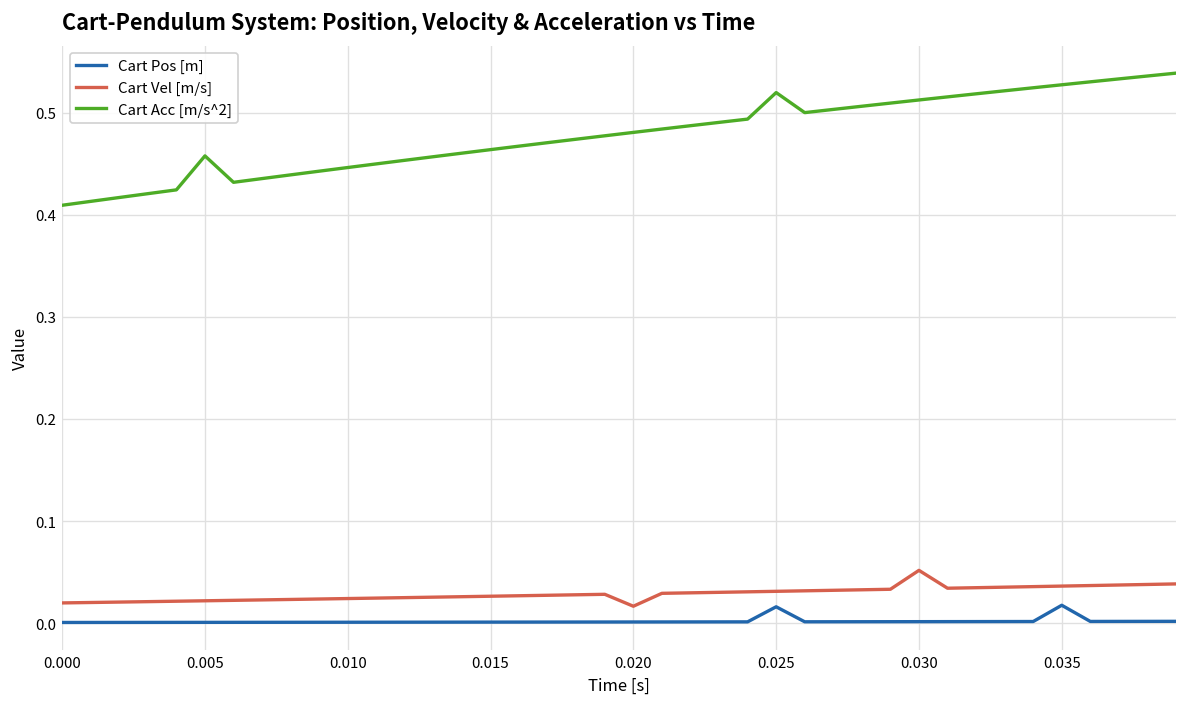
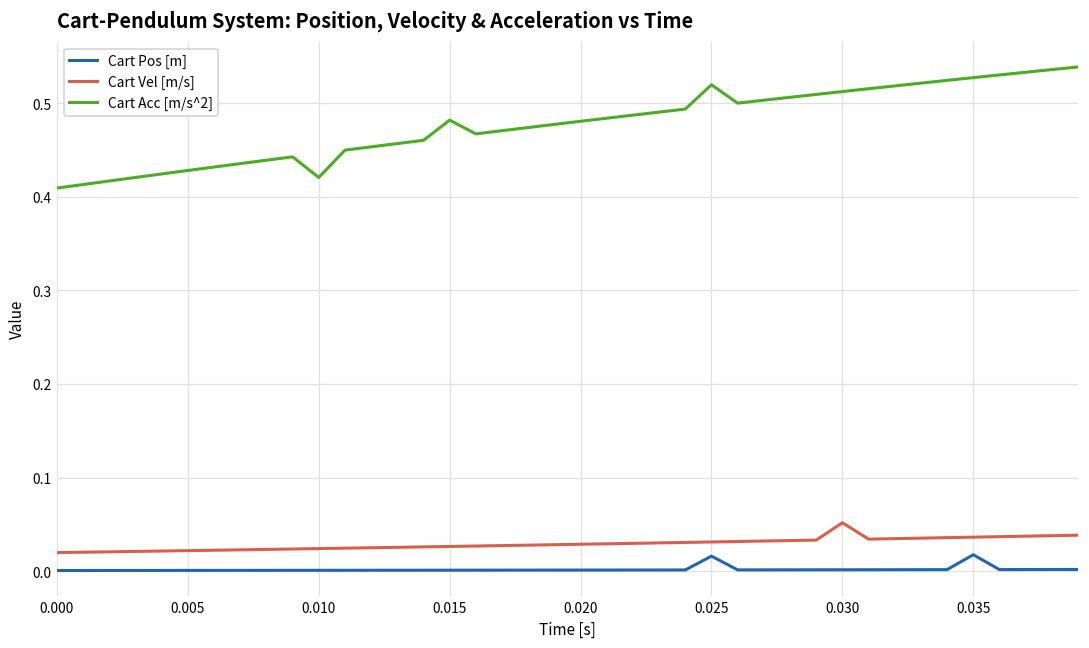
  {
    "Cart Pos [m]": {
      "0.000": 0.00,
      "0.005": 0.00,
      "0.010": 0.00,
      "0.015": 0.00,
      "0.020": 0.00,
      "0.025": 0.02,
      "0.030": 0.00,
      "0.035": 0.02
    },
    "Cart Vel [m/s]": {
      "0.000": 0.02,
      "0.005": 0.02,
      "0.010": 0.02,
      "0.015": 0.03,
-     "0.020": 0.02,
+     "0.020": 0.03,
      "0.025": 0.03,
      "0.030": 0.05,
      "0.035": 0.04
    },
    "Cart Acc [m/s^2]": {
      "0.000": 0.41,
-     "0.005": 0.46,
-     "0.010": 0.45,
-     "0.015": 0.46,
+     "0.005": 0.43,
+     "0.010": 0.42,
+     "0.015": 0.48,
      "0.020": 0.48,
      "0.025": 0.52,
      "0.030": 0.51,
      "0.035": 0.53
    }
  }
